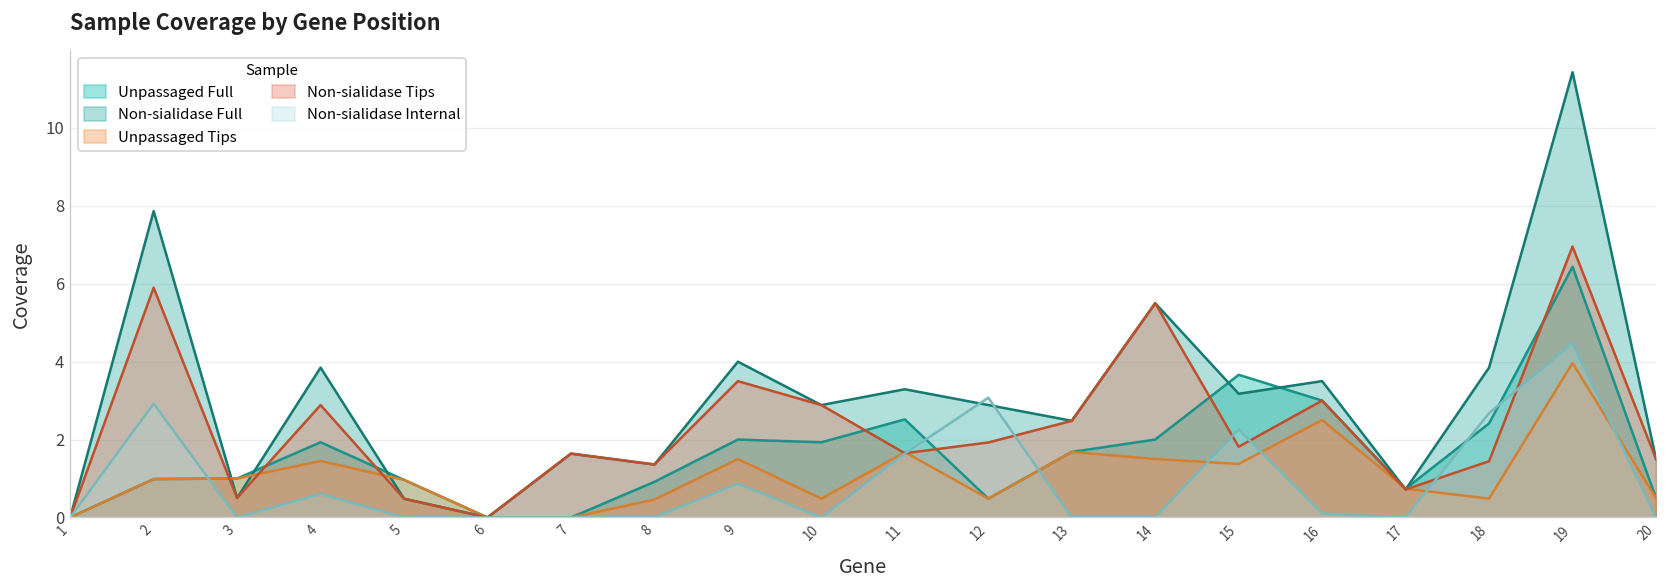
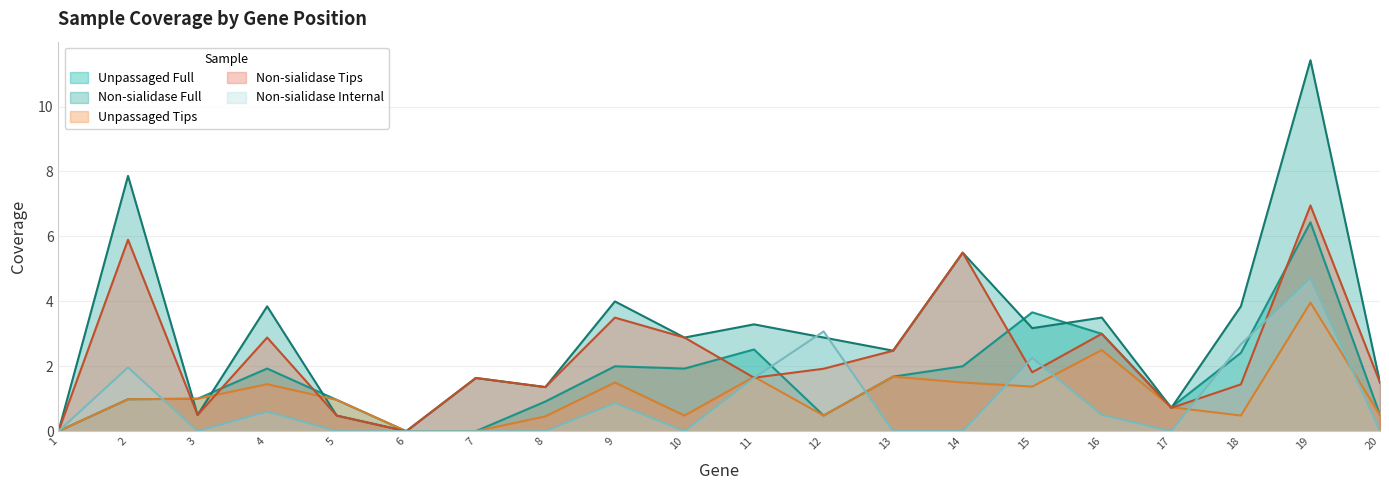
  {
    "Non-sialidase Internal": {
-     "2": 2.9,
+     "2": 2.0,
      "3": 0.0,
      "4": 0.6,
      "5": 0.0,
      "8": 0.0,
      "9": 0.9,
      "10": 0.0,
      "12": 3.1,
      "13": 0.0,
      "14": 0.0,
      "15": 2.3,
-     "16": 0.1,
+     "16": 0.5,
      "17": 0.0,
      "18": 2.7,
-     "19": 4.5,
+     "19": 4.7,
      "20": 0.0
    }
  }
